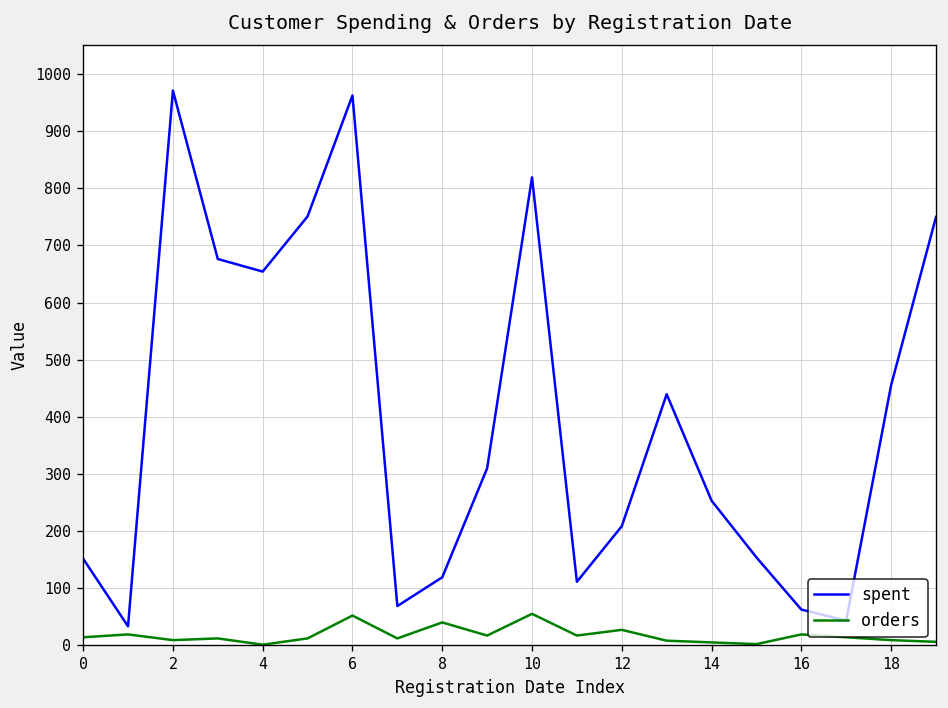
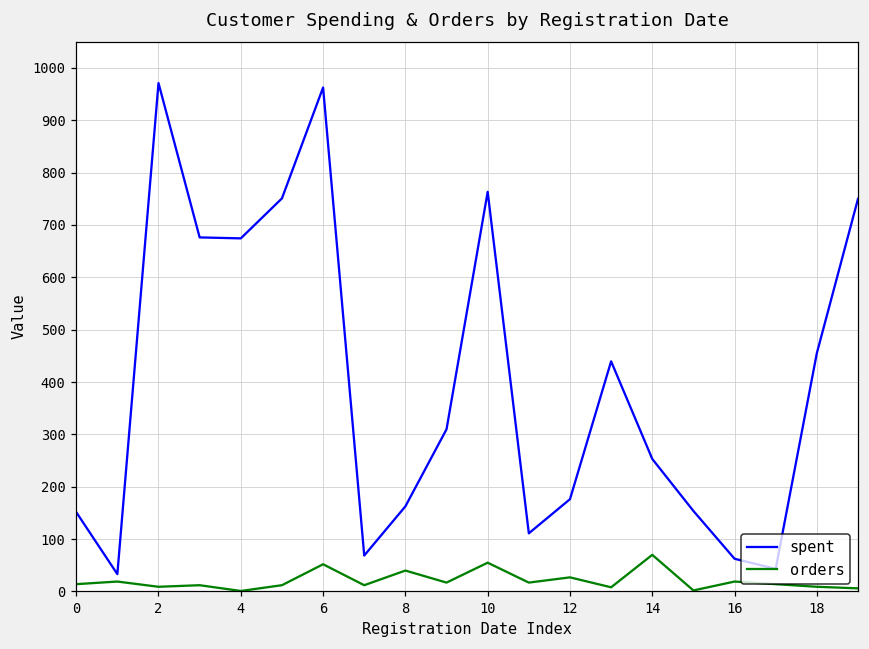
  {
    "spent": {
      "0": 150,
      "2": 970,
-     "4": 650,
+     "4": 670,
      "6": 960,
-     "8": 120,
-     "10": 820,
-     "12": 210,
+     "8": 160,
+     "10": 760,
+     "12": 180,
      "14": 250,
      "16": 60,
      "18": 460
    },
    "orders": {
      "0": 10,
      "2": 10,
      "4": 0,
      "6": 50,
      "8": 40,
      "10": 60,
      "12": 30,
-     "14": 10,
+     "14": 70,
      "16": 20,
      "18": 10
    }
  }
